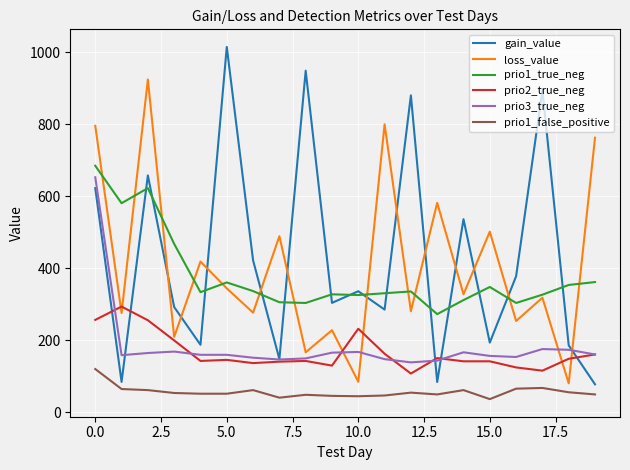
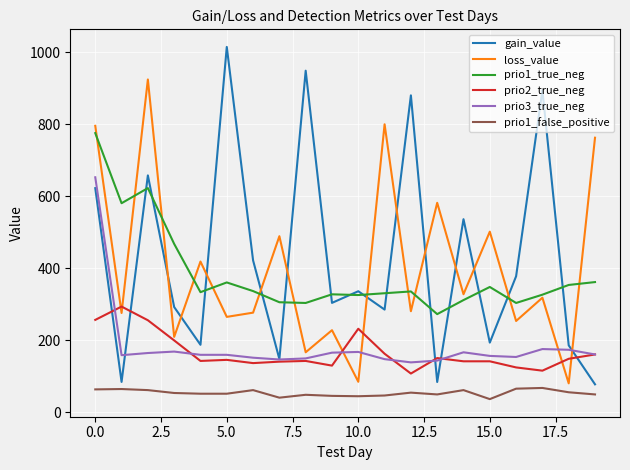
  {
    "gain_value": {
      "0.0": 620,
      "5.0": 1010,
      "10.0": 340,
      "15.0": 190
    },
    "loss_value": {
      "0.0": 800,
-     "5.0": 340,
+     "5.0": 270,
      "10.0": 90,
      "15.0": 500
    },
    "prio1_true_neg": {
-     "0.0": 690,
+     "0.0": 780,
      "5.0": 360,
      "10.0": 330,
      "15.0": 350
    },
    "prio2_true_neg": {
      "0.0": 260,
      "5.0": 150,
      "10.0": 230,
      "15.0": 140
    },
    "prio3_true_neg": {
      "0.0": 650,
      "5.0": 160,
      "10.0": 170,
      "15.0": 160
    },
    "prio1_false_positive": {
-     "0.0": 120,
+     "0.0": 60,
      "5.0": 50,
      "10.0": 50,
      "15.0": 40
    }
  }
